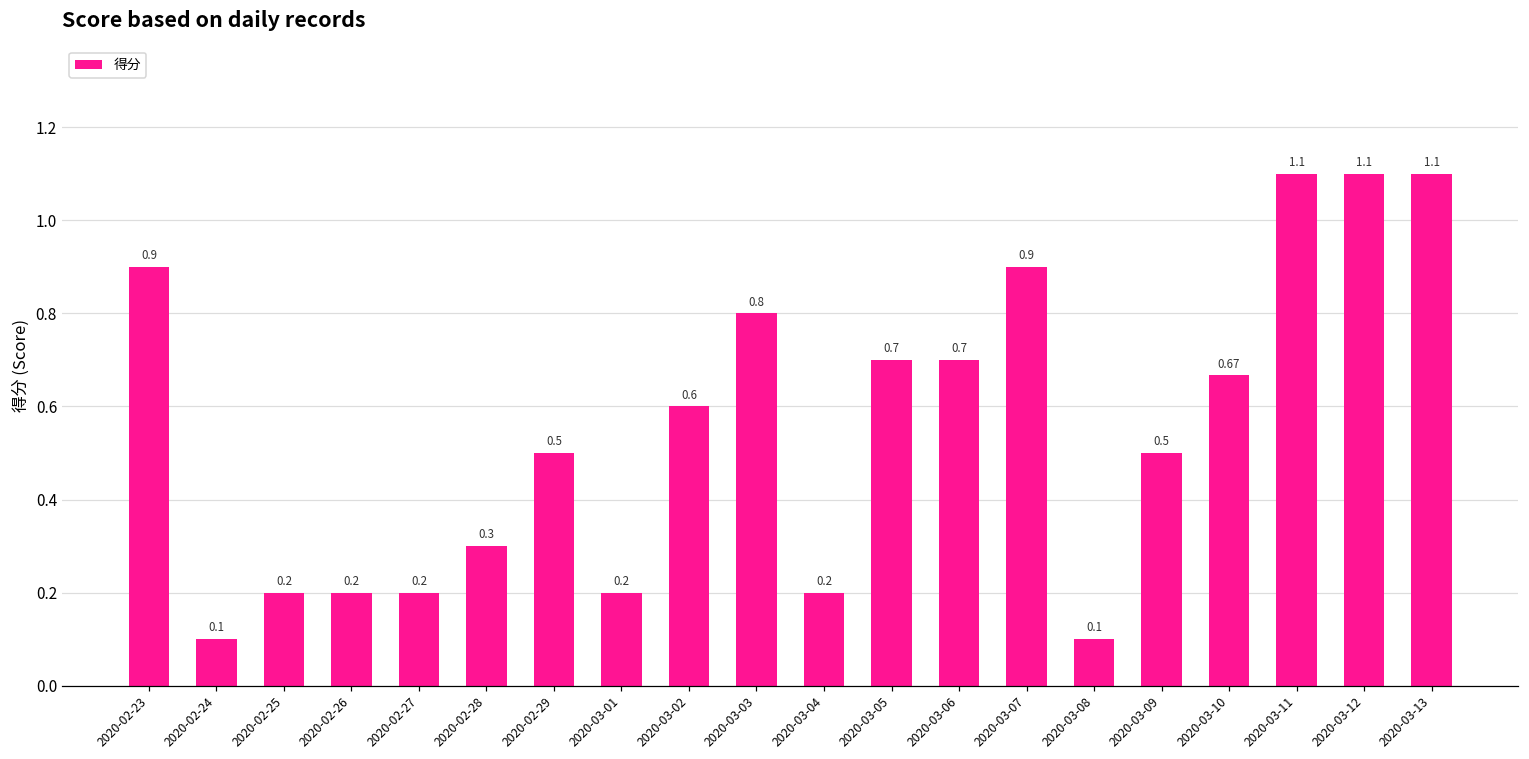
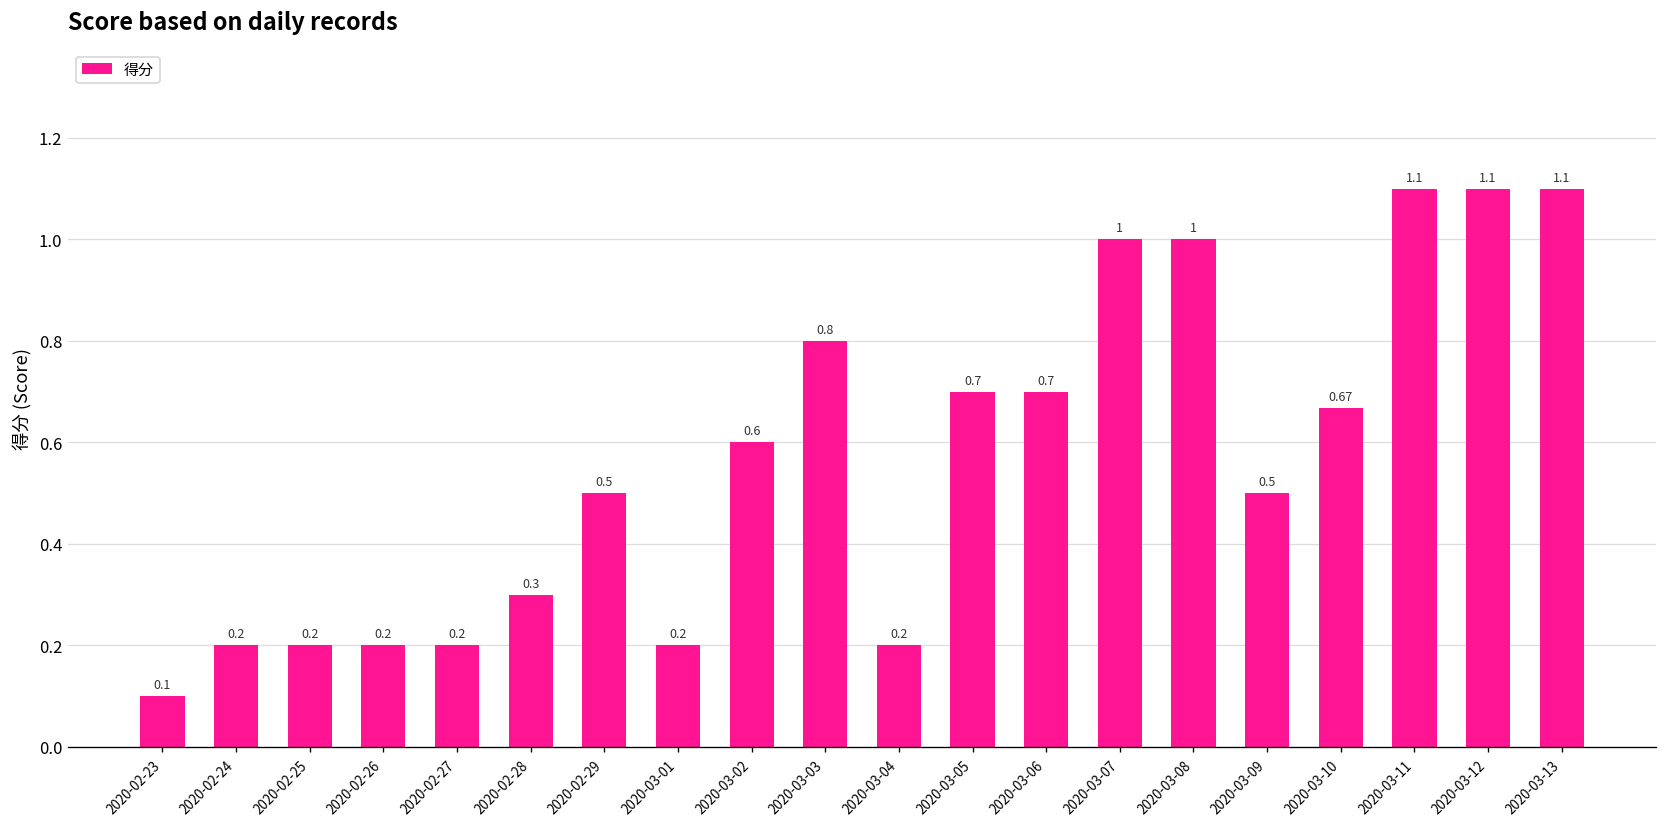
  {
-   "2020-02-23": 0.9,
-   "2020-02-24": 0.1,
+   "2020-02-23": 0.1,
+   "2020-02-24": 0.2,
    "2020-02-25": 0.2,
    "2020-02-26": 0.2,
    "2020-02-27": 0.2,
    "2020-02-28": 0.3,
    "2020-02-29": 0.5,
    "2020-03-01": 0.2,
    "2020-03-02": 0.6,
    "2020-03-03": 0.8,
    "2020-03-04": 0.2,
    "2020-03-05": 0.7,
    "2020-03-06": 0.7,
-   "2020-03-07": 0.9,
-   "2020-03-08": 0.1,
+   "2020-03-07": 1,
+   "2020-03-08": 1,
    "2020-03-09": 0.5,
    "2020-03-10": 0.67,
    "2020-03-11": 1.1,
    "2020-03-12": 1.1,
    "2020-03-13": 1.1
  }
